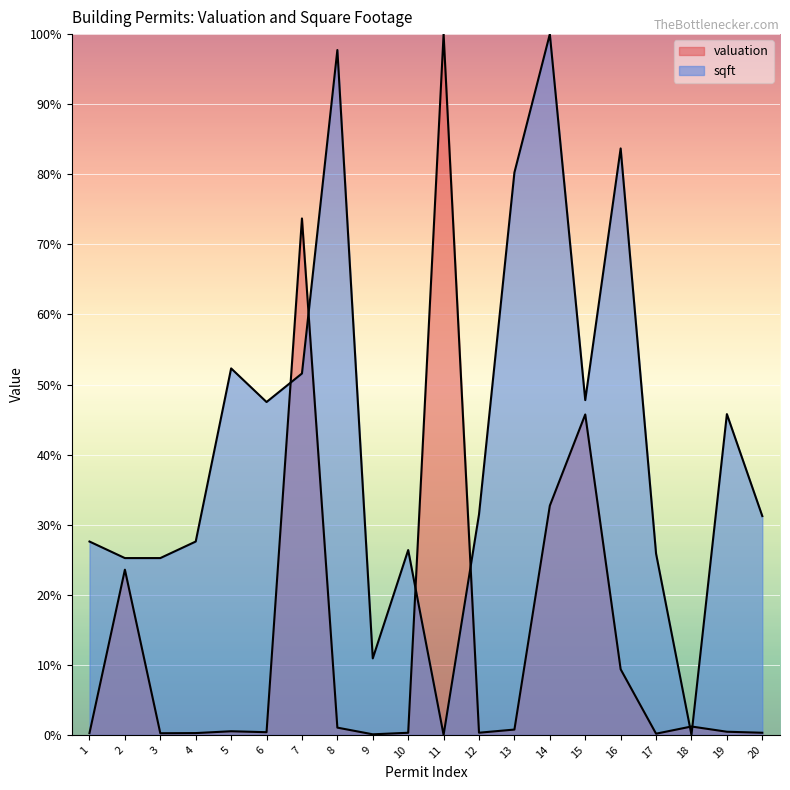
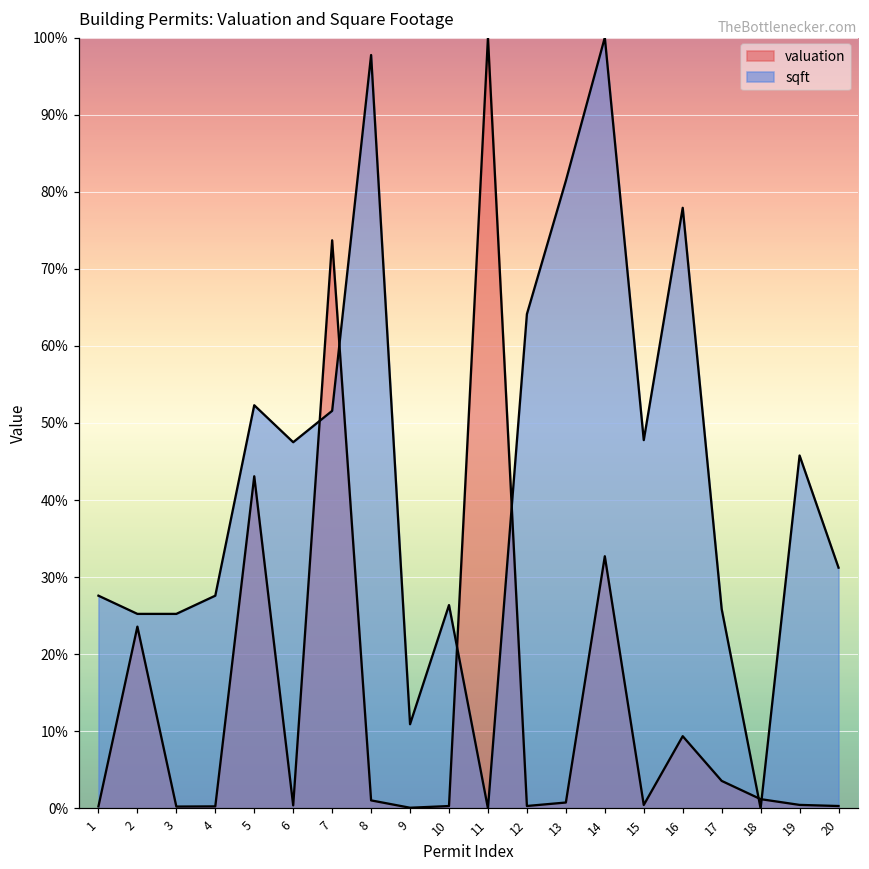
  {
    "valuation": {
      "1": "0%",
      "2": "24%",
      "3": "0%",
      "4": "0%",
-     "5": "1%",
+     "5": "43%",
      "6": "0%",
      "7": "74%",
      "8": "1%",
      "9": "0%",
      "10": "0%",
      "11": "100%",
      "12": "0%",
      "13": "1%",
      "14": "33%",
-     "15": "46%",
+     "15": "0%",
      "16": "9%",
-     "17": "0%",
+     "17": "4%",
      "18": "1%",
      "19": "0%",
      "20": "0%"
    },
    "sqft": {
      "1": "28%",
      "2": "25%",
      "3": "25%",
      "4": "28%",
      "5": "52%",
      "6": "48%",
      "7": "52%",
      "8": "98%",
      "9": "11%",
      "10": "26%",
      "11": "0%",
-     "12": "31%",
-     "13": "80%",
+     "12": "64%",
+     "13": "81%",
      "14": "100%",
      "15": "48%",
-     "16": "84%",
+     "16": "78%",
      "17": "26%",
      "18": "0%",
      "19": "46%",
      "20": "31%"
    }
  }
